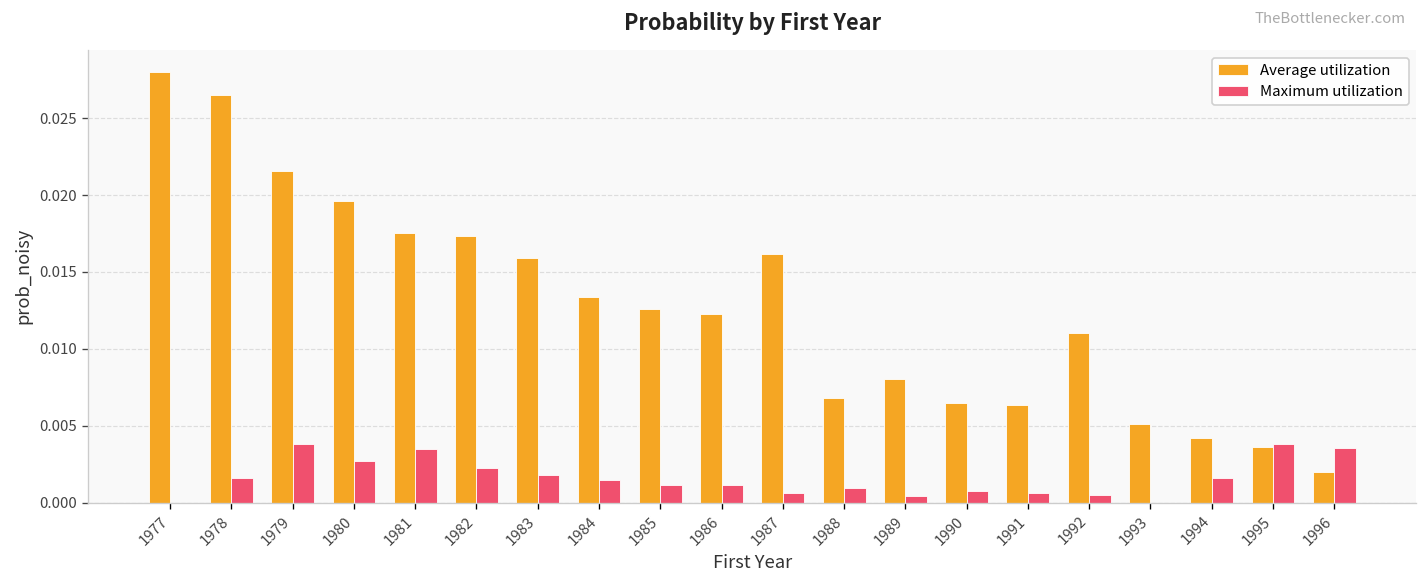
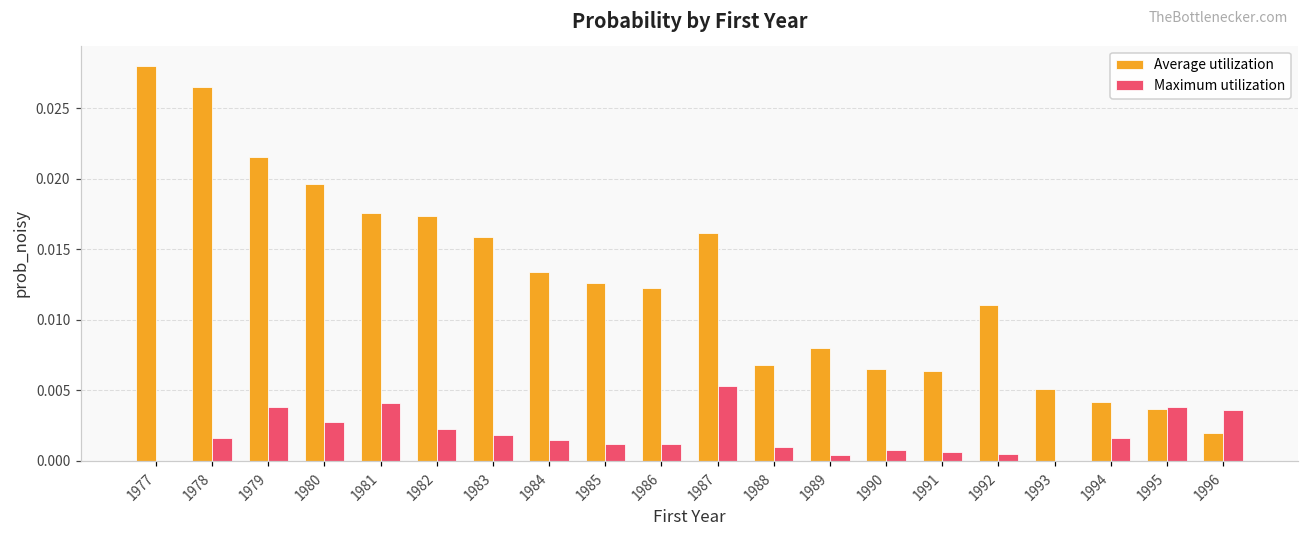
  {
    "Average utilization": {
      "1977": 0.0280,
      "1978": 0.0265,
      "1979": 0.0215,
      "1980": 0.0196,
      "1981": 0.0176,
      "1982": 0.0174,
      "1983": 0.0159,
      "1984": 0.0134,
      "1985": 0.0126,
      "1986": 0.0123,
      "1987": 0.0162,
      "1988": 0.0068,
      "1989": 0.0080,
      "1990": 0.0065,
      "1991": 0.0064,
      "1992": 0.0110,
      "1993": 0.0051,
      "1994": 0.0042,
      "1995": 0.0036,
      "1996": 0.0020
    },
    "Maximum utilization": {
      "1977": 0.0000,
      "1978": 0.0016,
      "1979": 0.0038,
      "1980": 0.0027,
-     "1981": 0.0035,
+     "1981": 0.0041,
      "1982": 0.0023,
      "1983": 0.0018,
      "1984": 0.0015,
      "1985": 0.0012,
      "1986": 0.0012,
-     "1987": 0.0007,
+     "1987": 0.0053,
      "1988": 0.0010,
      "1989": 0.0004,
      "1990": 0.0008,
      "1991": 0.0006,
      "1992": 0.0005,
      "1993": 0.0000,
      "1994": 0.0016,
      "1995": 0.0038,
      "1996": 0.0036
    }
  }
